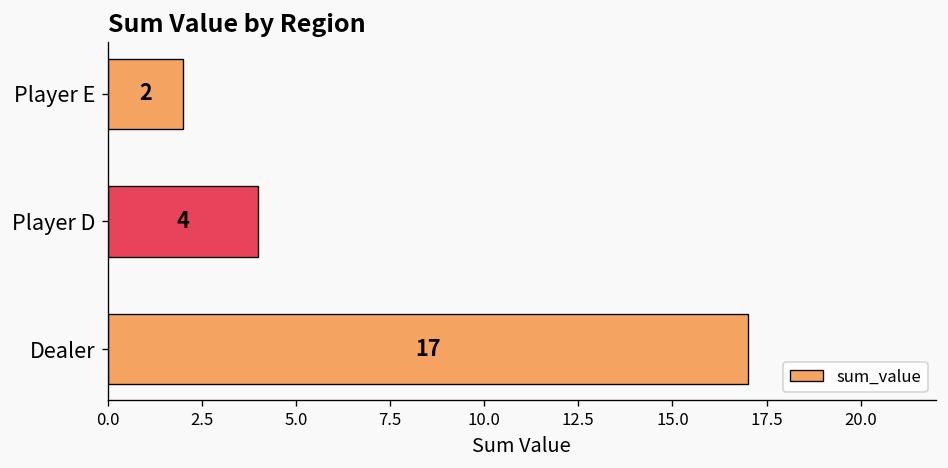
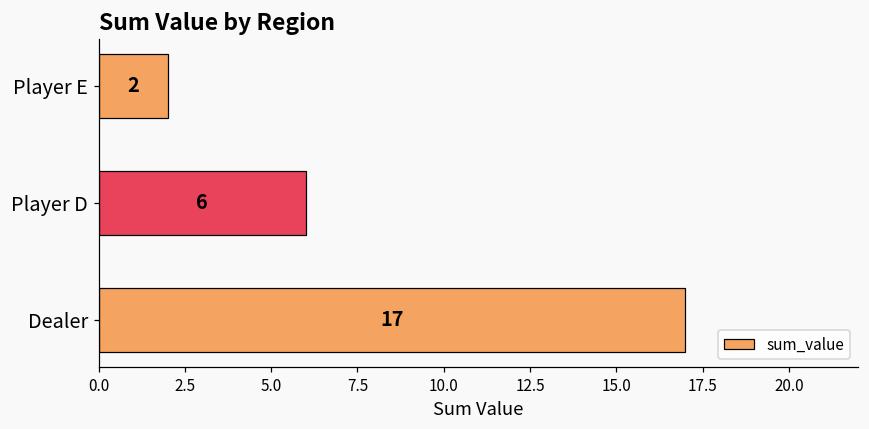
  {
    "Player E": 2,
-   "Player D": 4,
+   "Player D": 6,
    "Dealer": 17
  }
